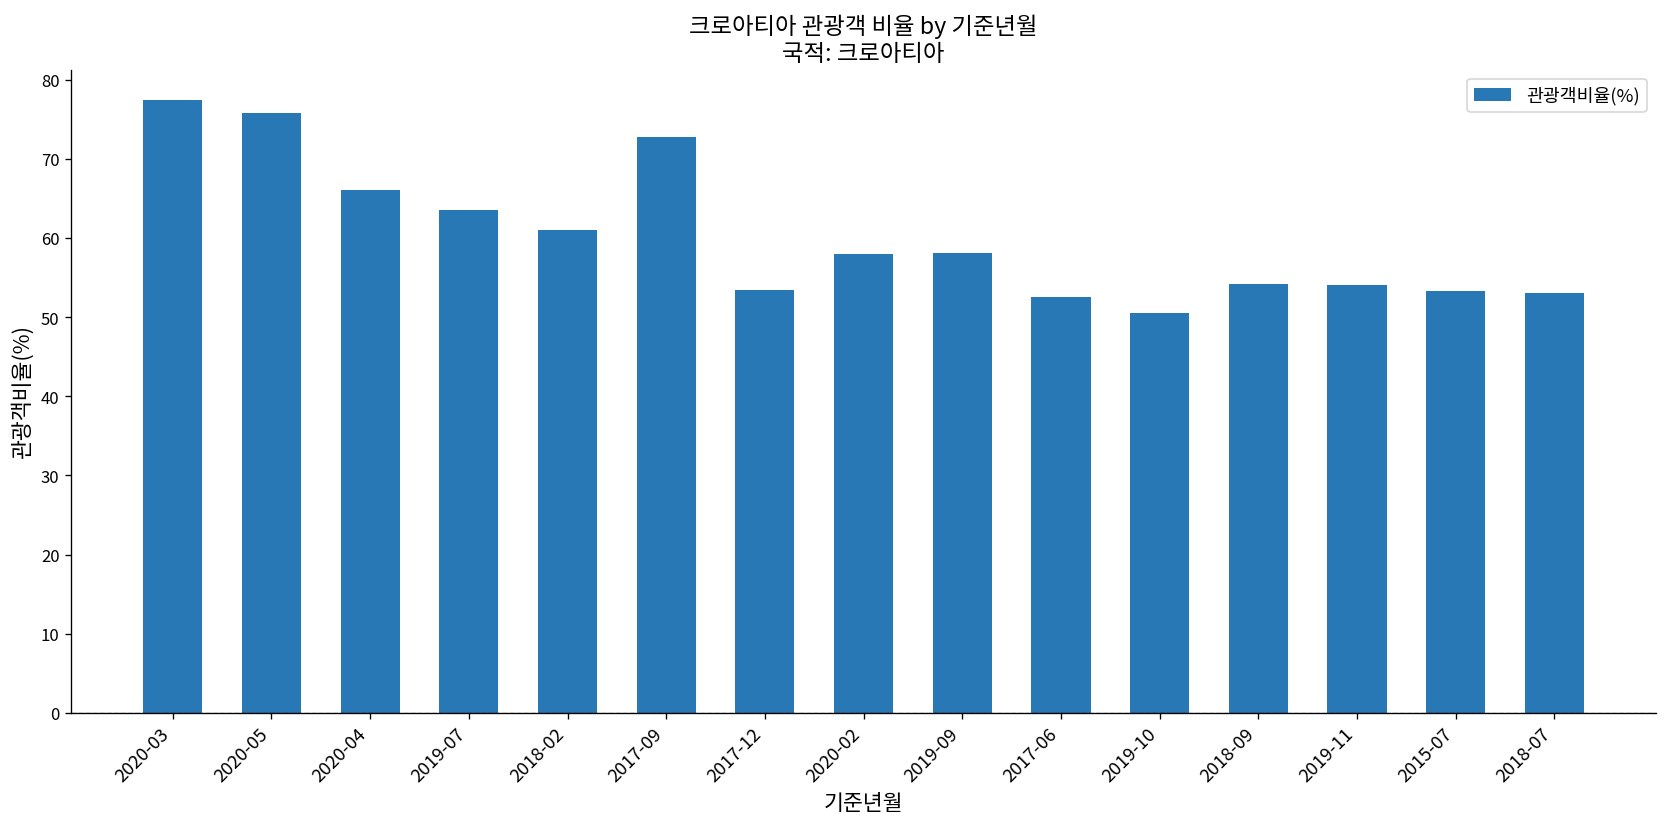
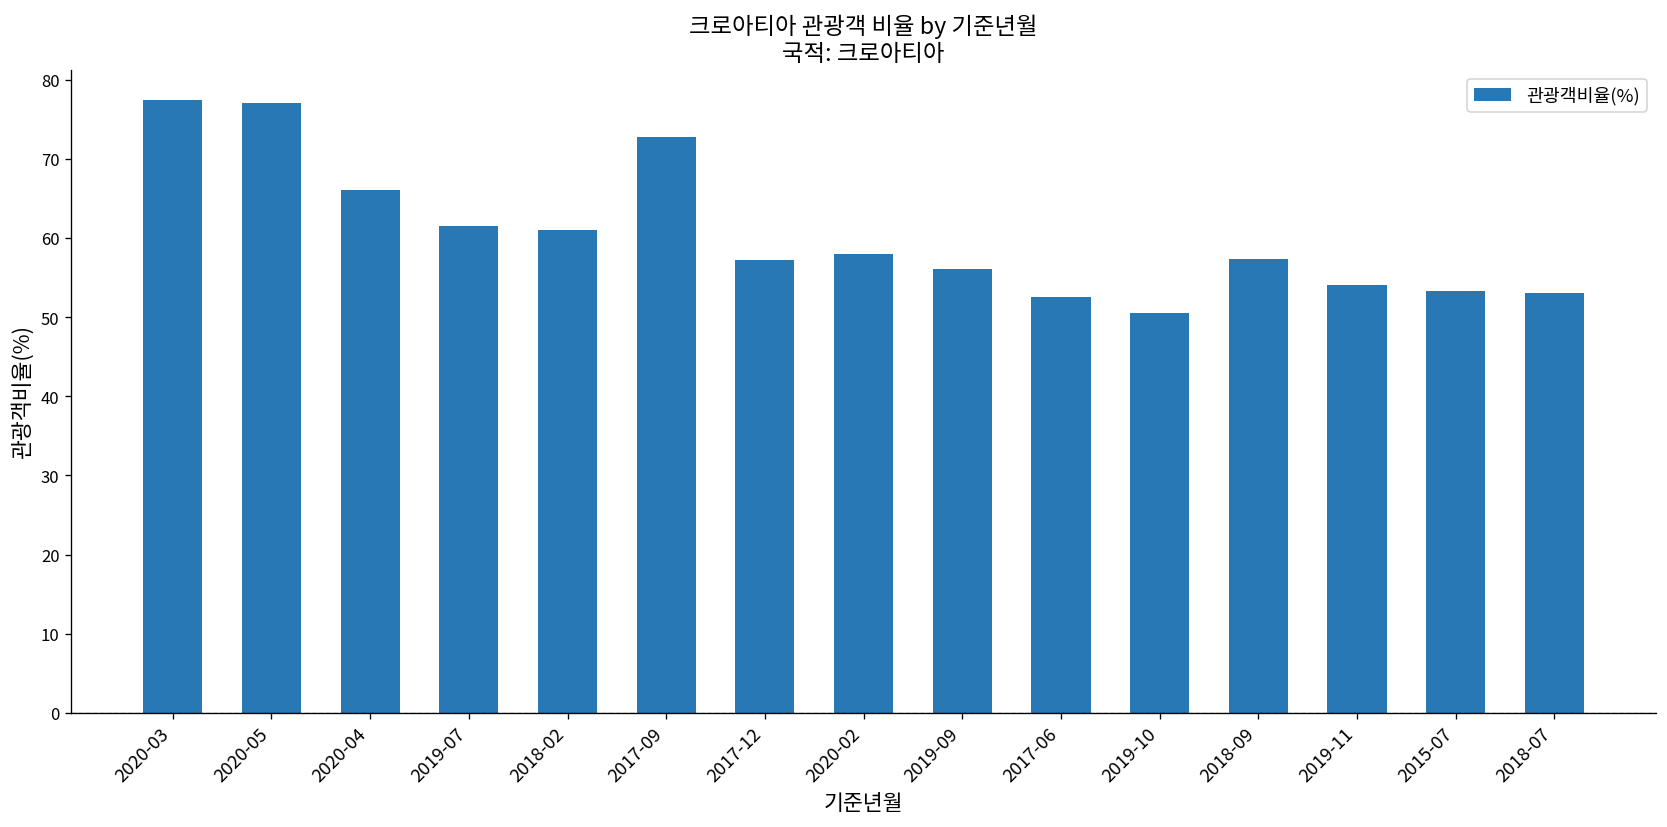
  {
    "2020-03": 77,
-   "2020-05": 76,
+   "2020-05": 77,
    "2020-04": 66,
-   "2019-07": 64,
+   "2019-07": 62,
    "2018-02": 61,
    "2017-09": 73,
-   "2017-12": 53,
+   "2017-12": 57,
    "2020-02": 58,
-   "2019-09": 58,
+   "2019-09": 56,
    "2017-06": 53,
    "2019-10": 51,
-   "2018-09": 54,
+   "2018-09": 57,
    "2019-11": 54,
    "2015-07": 53,
    "2018-07": 53
  }
